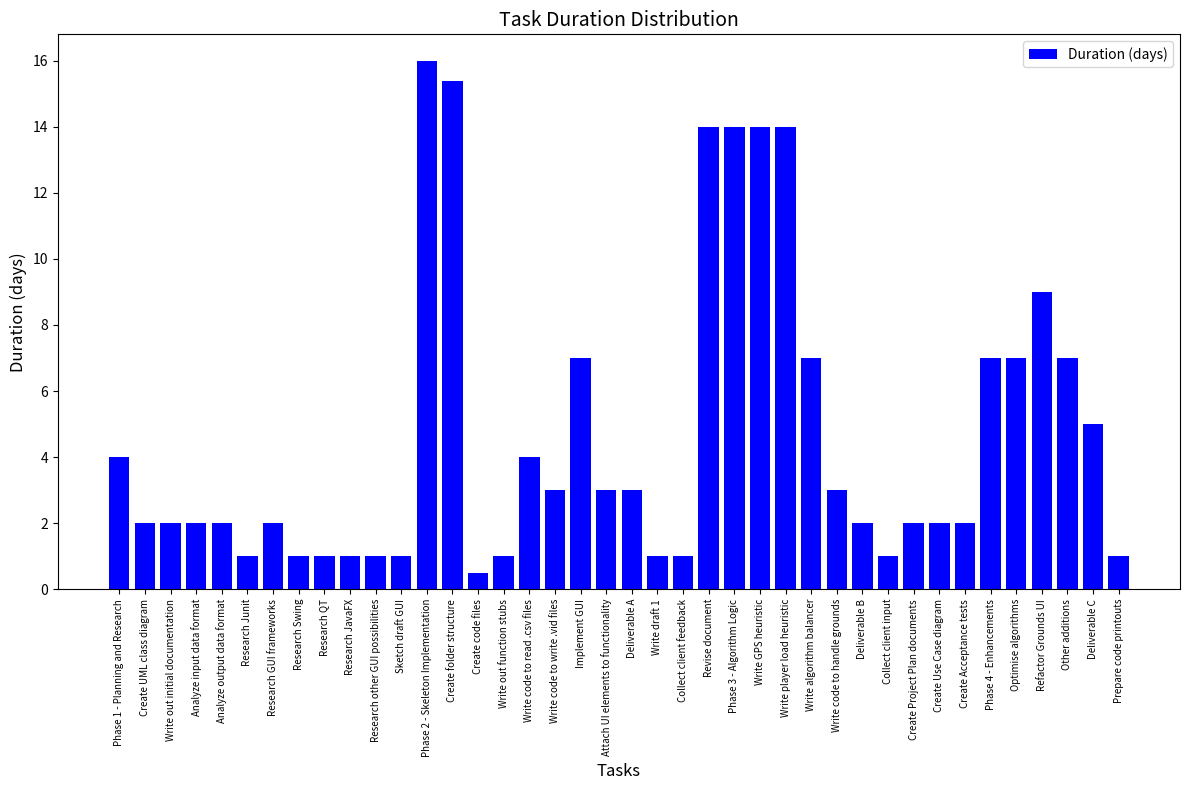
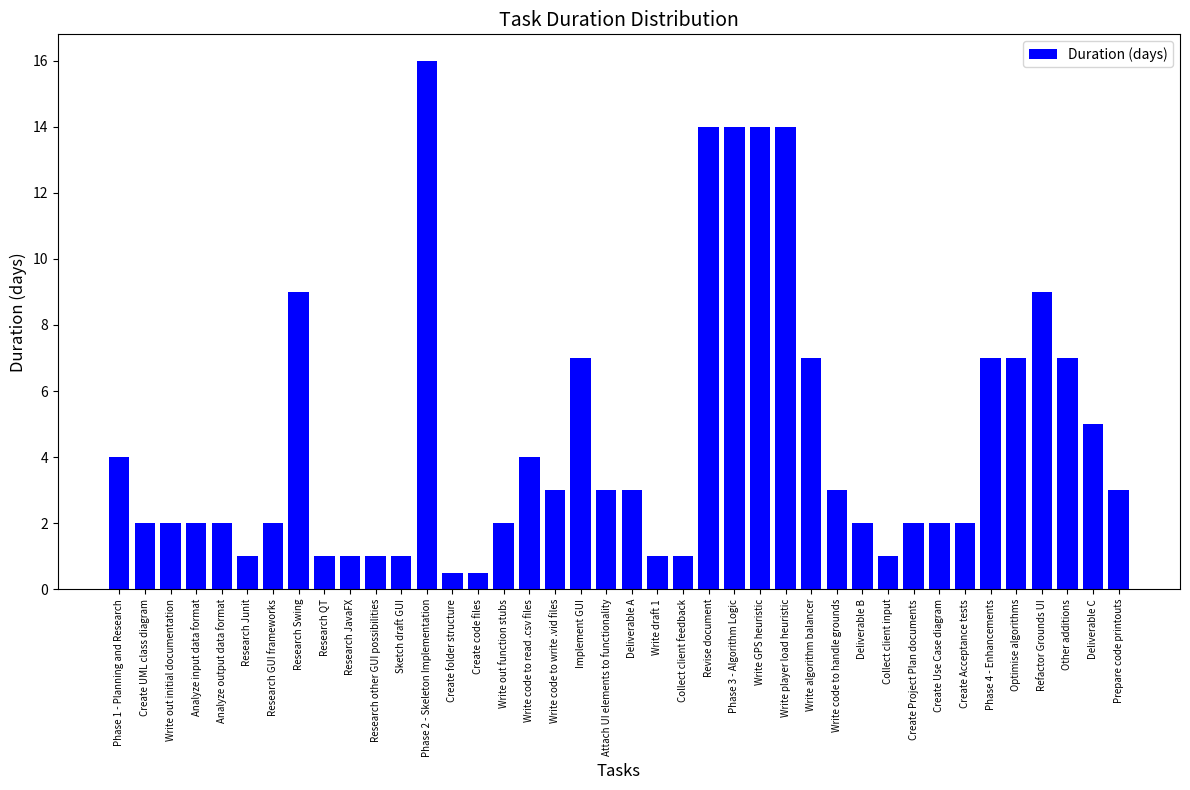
  {
    "Phase 1 - Planning and Research": 4.0,
    "Create UML class diagram": 2.0,
    "Write out initial documentation": 2.0,
    "Analyze input data format": 2.0,
    "Analyze output data format": 2.0,
    "Research Junit": 1.0,
    "Research GUI frameworks": 2.0,
-   "Research Swing": 1,
+   "Research Swing": 9,
    "Research QT": 1.0,
    "Research JavaFX": 1.0,
    "Research other GUI possibilities": 1.0,
    "Sketch draft GUI": 1.0,
    "Phase 2 - Skeleton Implementation": 16.0,
-   "Create folder structure": 15.4,
+   "Create folder structure": 0.5,
    "Create code files": 0.5,
-   "Write out function stubs": 1,
+   "Write out function stubs": 2,
    "Write code to read .csv files": 4.0,
    "Write code to write .vid files": 3.0,
    "Implement GUI": 7.0,
    "Attach UI elements to functionality": 3.0,
    "Deliverable A": 3.0,
    "Write draft 1": 1.0,
    "Collect client feedback": 1.0,
    "Revise document": 14.0,
    "Phase 3 - Algorithm Logic": 14.0,
    "Write GPS heuristic": 14.0,
    "Write player load heuristic": 14.0,
    "Write algorithm balancer": 7.0,
    "Write code to handle grounds": 3.0,
    "Deliverable B": 2.0,
    "Collect client input": 1.0,
    "Create Project Plan documents": 2.0,
    "Create Use Case diagram": 2.0,
    "Create Acceptance tests": 2.0,
    "Phase 4 - Enhancements": 7.0,
    "Optimise algorithms": 7.0,
    "Refactor Grounds UI": 9.0,
    "Other additions": 7.0,
    "Deliverable C": 5.0,
-   "Prepare code printouts": 1
+   "Prepare code printouts": 3
  }
